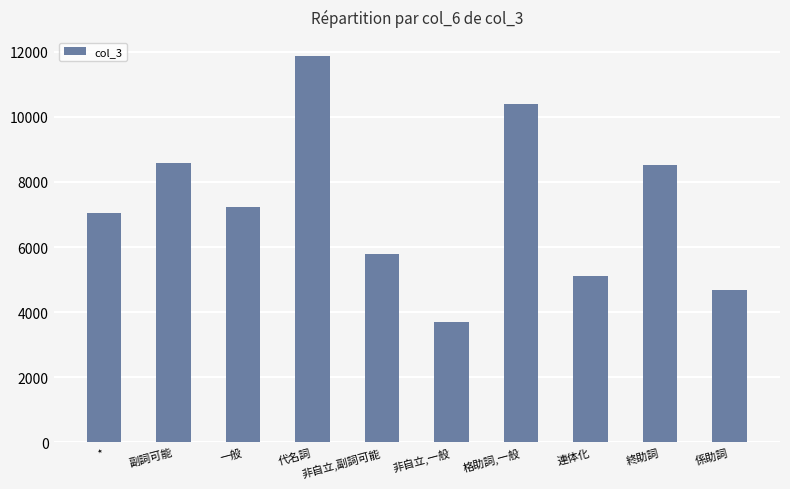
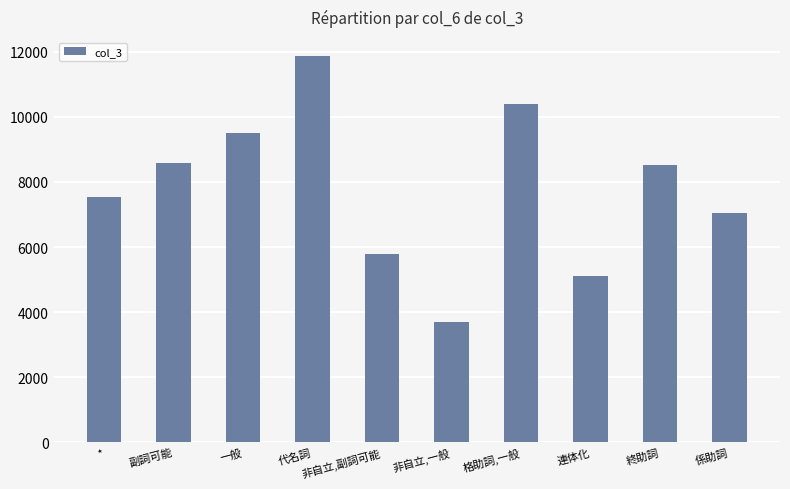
  {
-   "*": 7000,
+   "*": 7500,
    "副詞可能": 8600,
-   "一般": 7200,
+   "一般": 9500,
    "代名詞": 11900,
    "非自立,副詞可能": 5800,
    "非自立,一般": 3700,
    "格助詞,一般": 10400,
    "連体化": 5100,
    "終助詞": 8500,
-   "係助詞": 4700
+   "係助詞": 7000
  }
